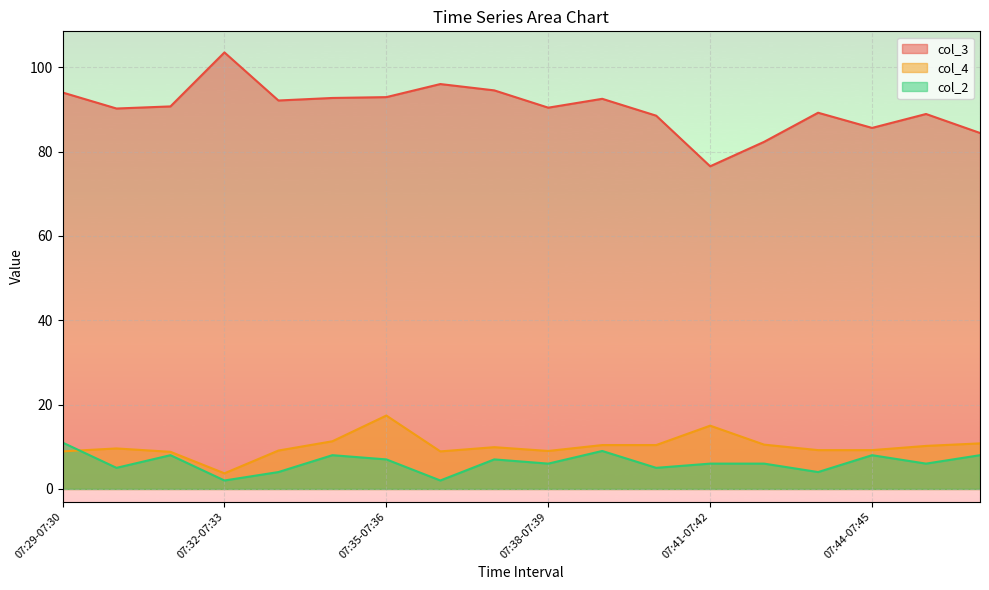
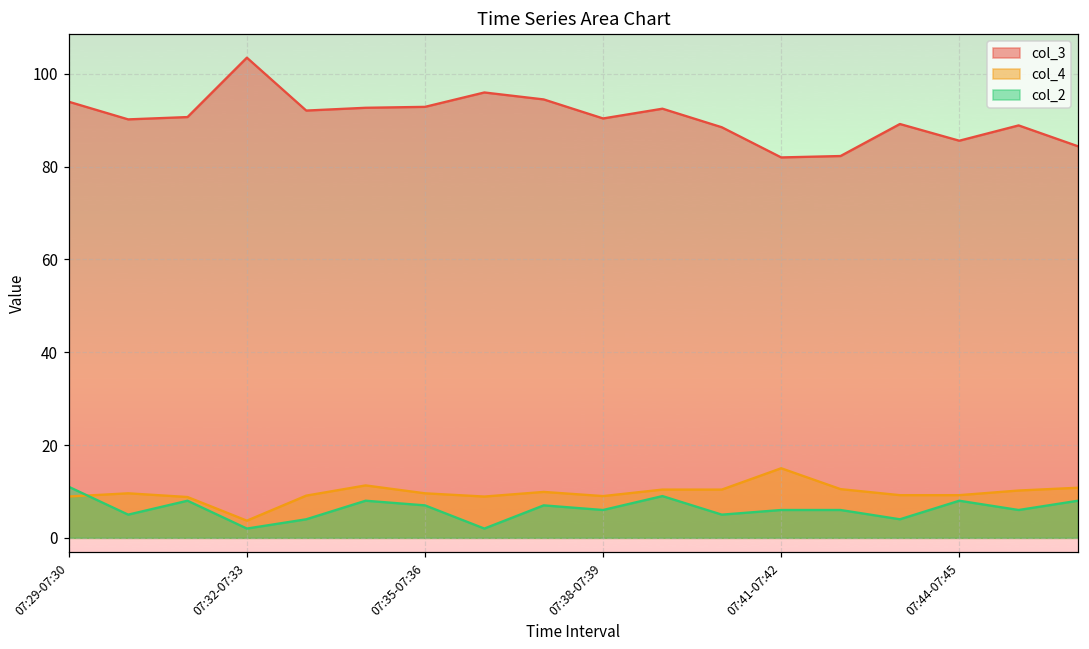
  {
    "col_3": {
      "07:29-07:30": 94,
      "07:32-07:33": 104,
      "07:35-07:36": 93,
      "07:38-07:39": 90,
-     "07:41-07:42": 77,
+     "07:41-07:42": 82,
      "07:44-07:45": 86
    },
    "col_4": {
      "07:29-07:30": 9,
      "07:32-07:33": 4,
-     "07:35-07:36": 17,
+     "07:35-07:36": 10,
      "07:38-07:39": 9,
      "07:41-07:42": 15,
      "07:44-07:45": 9
    },
    "col_2": {
      "07:29-07:30": 11,
      "07:32-07:33": 2,
      "07:35-07:36": 7,
      "07:38-07:39": 6,
      "07:41-07:42": 6,
      "07:44-07:45": 8
    }
  }
